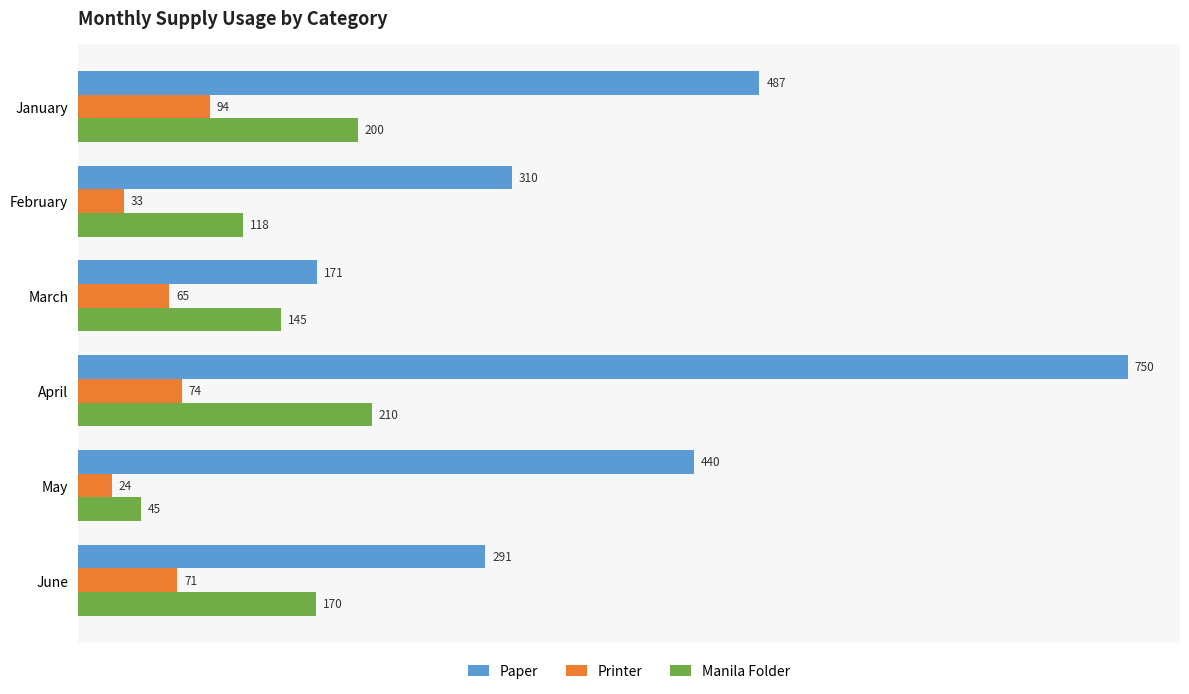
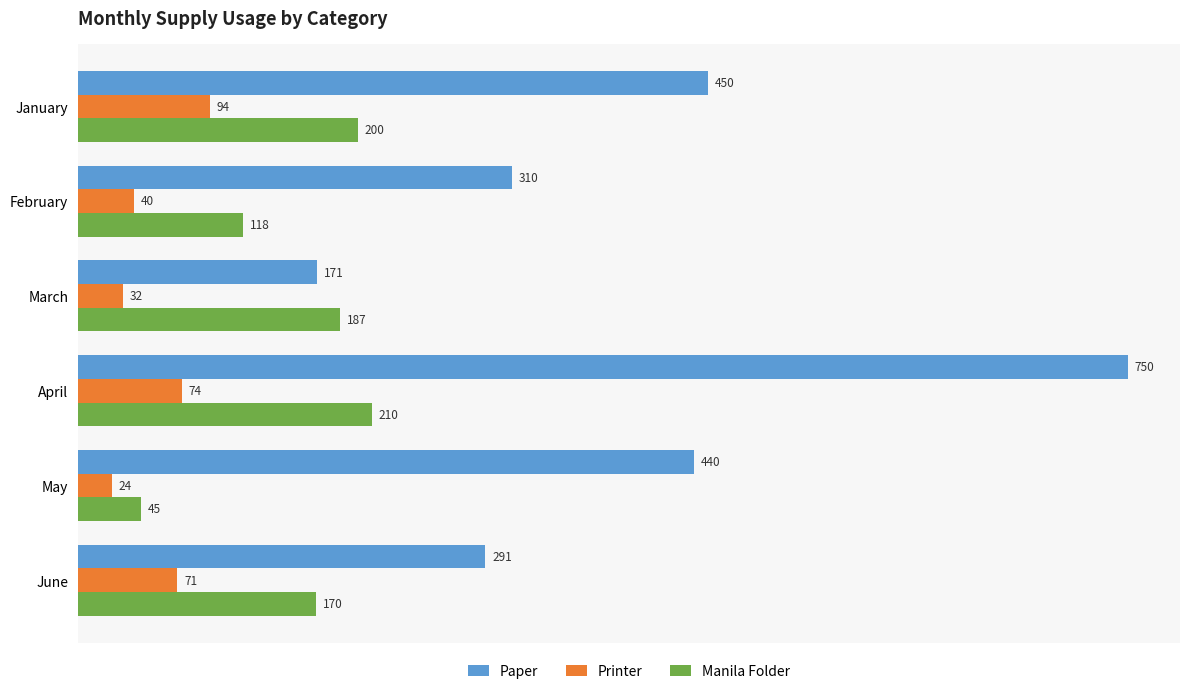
  {
    "Paper": {
-     "January": 487,
+     "January": 450,
      "February": 310,
      "March": 171,
      "April": 750,
      "May": 440,
      "June": 291
    },
    "Printer": {
      "January": 94,
-     "February": 33,
-     "March": 65,
+     "February": 40,
+     "March": 32,
      "April": 74,
      "May": 24,
      "June": 71
    },
    "Manila Folder": {
      "January": 200,
      "February": 118,
-     "March": 145,
+     "March": 187,
      "April": 210,
      "May": 45,
      "June": 170
    }
  }
